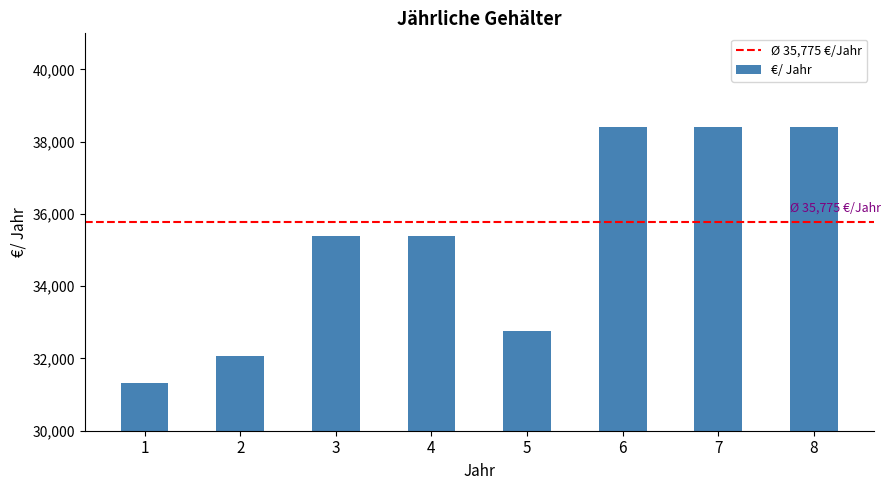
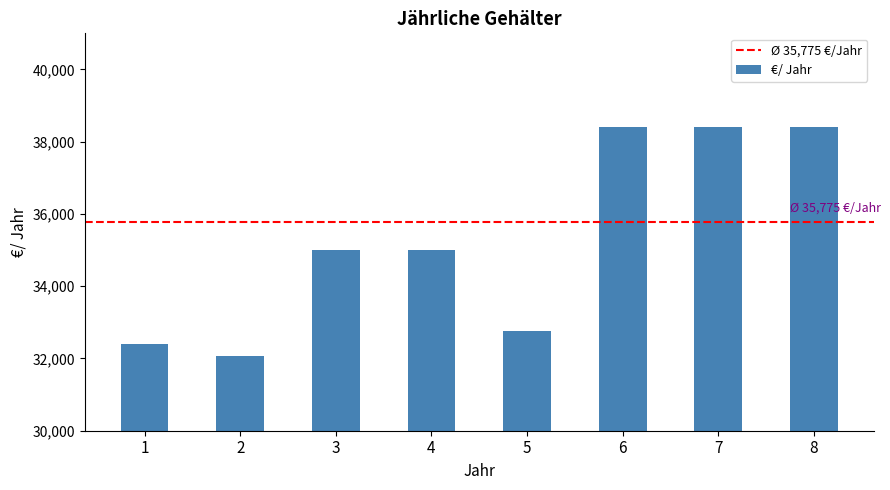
  {
-   "1": "31,300",
+   "1": "32,400",
    "2": "32,100",
-   "3": "35,400",
-   "4": "35,400",
+   "3": "35,000",
+   "4": "35,000",
    "5": "32,800",
    "6": "38,400",
    "7": "38,400"
  }
